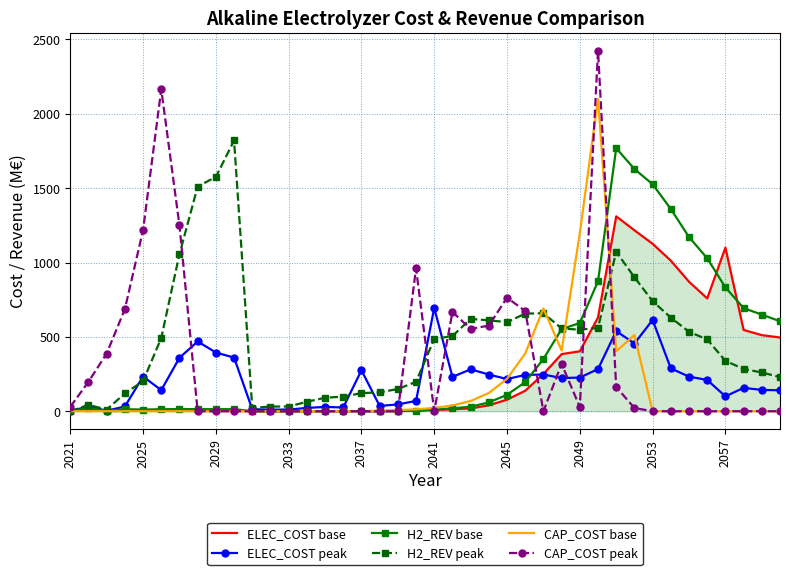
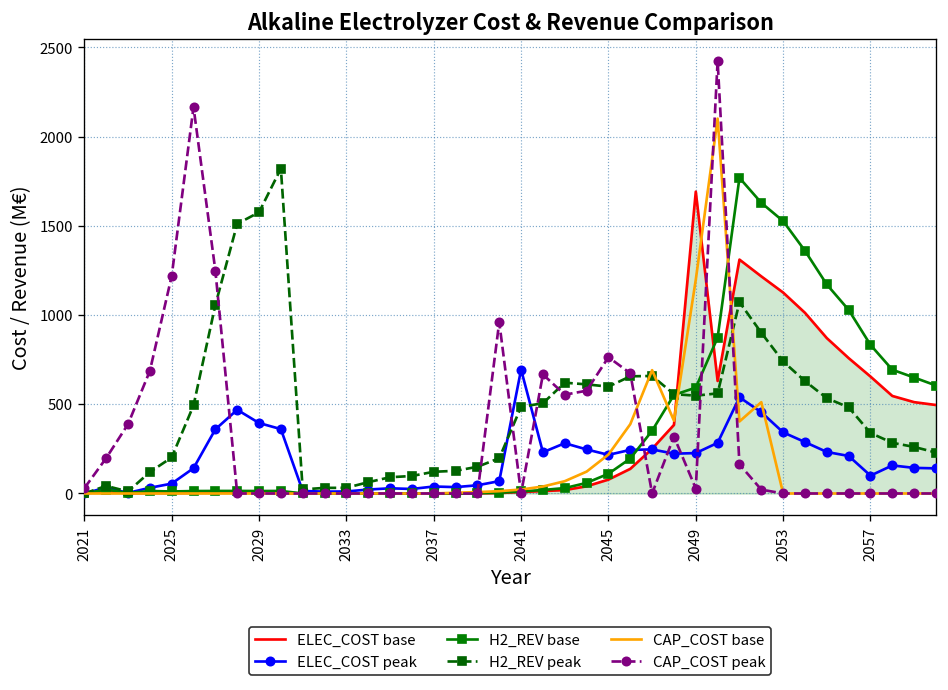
  {
    "ELEC_COST base": {
      "2045": 80,
-     "2049": 400,
+     "2049": 1690,
      "2053": 1130,
-     "2057": 1100
+     "2057": 660
    },
    "ELEC_COST peak": {
-     "2025": 230,
+     "2025": 60,
      "2029": 390,
-     "2037": 280,
+     "2037": 40,
      "2041": 690,
      "2049": 230,
-     "2053": 610,
+     "2053": 340,
      "2057": 100
    },
    "CAP_COST base": {
      "2049": 1200
    },
    "CAP_COST peak": {
      "2021": 30,
      "2025": 1220,
      "2045": 760,
      "2049": 30
    }
  }
